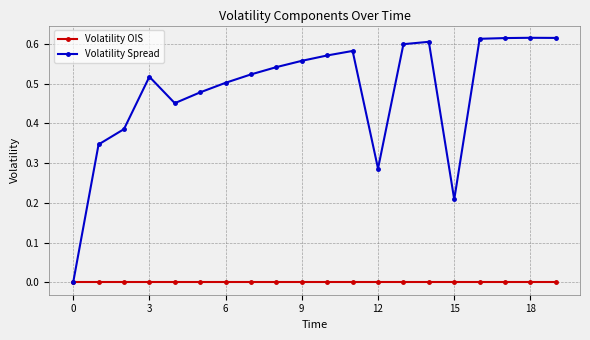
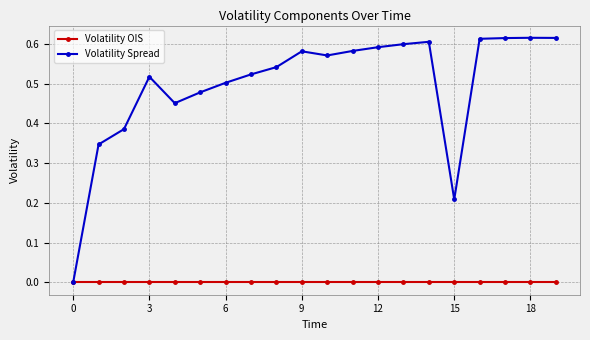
  {
    "Volatility OIS": {
      "3": 0.00,
      "6": 0.00,
      "9": 0.00,
      "12": 0.00,
      "15": 0.00,
      "18": 0.00
    },
    "Volatility Spread": {
      "3": 0.52,
      "6": 0.50,
-     "9": 0.56,
-     "12": 0.29,
+     "9": 0.58,
+     "12": 0.59,
      "15": 0.21,
      "18": 0.62
    }
  }
